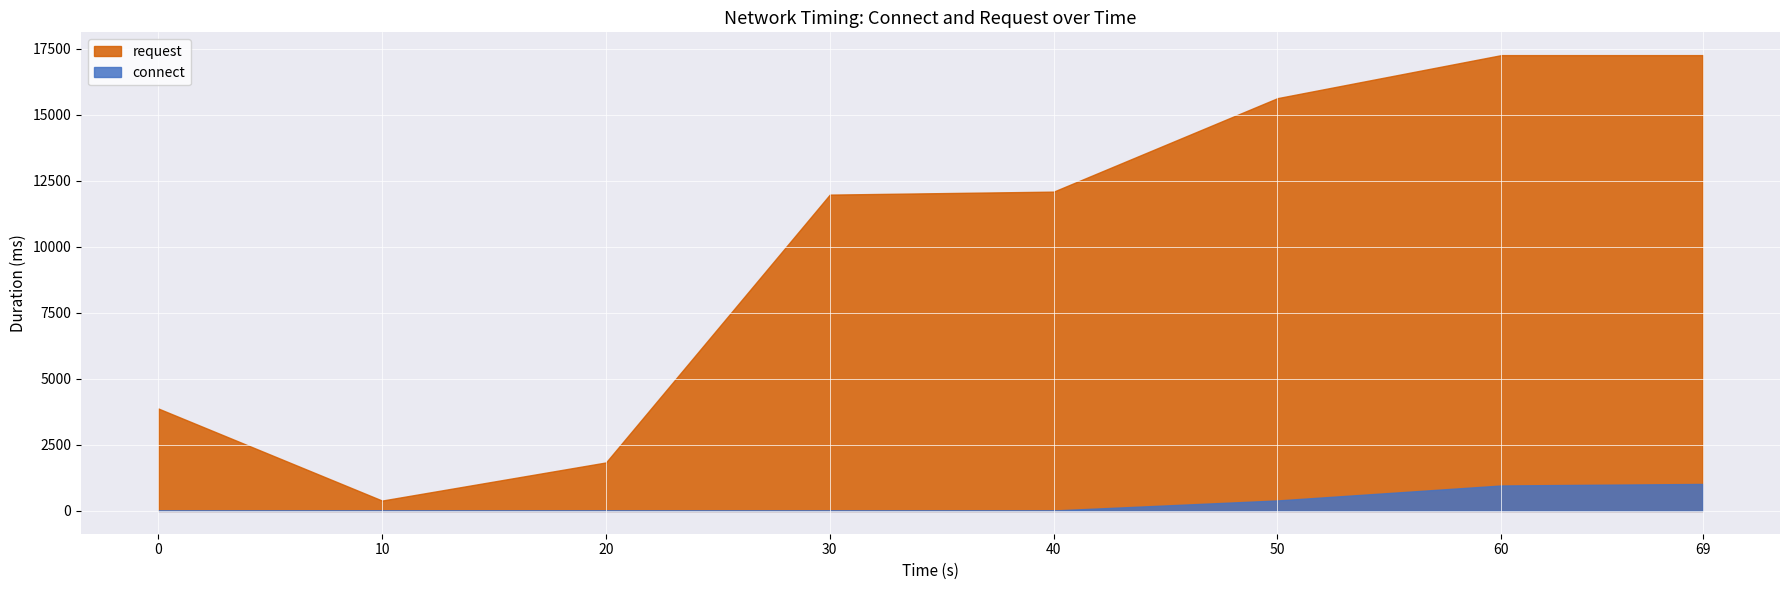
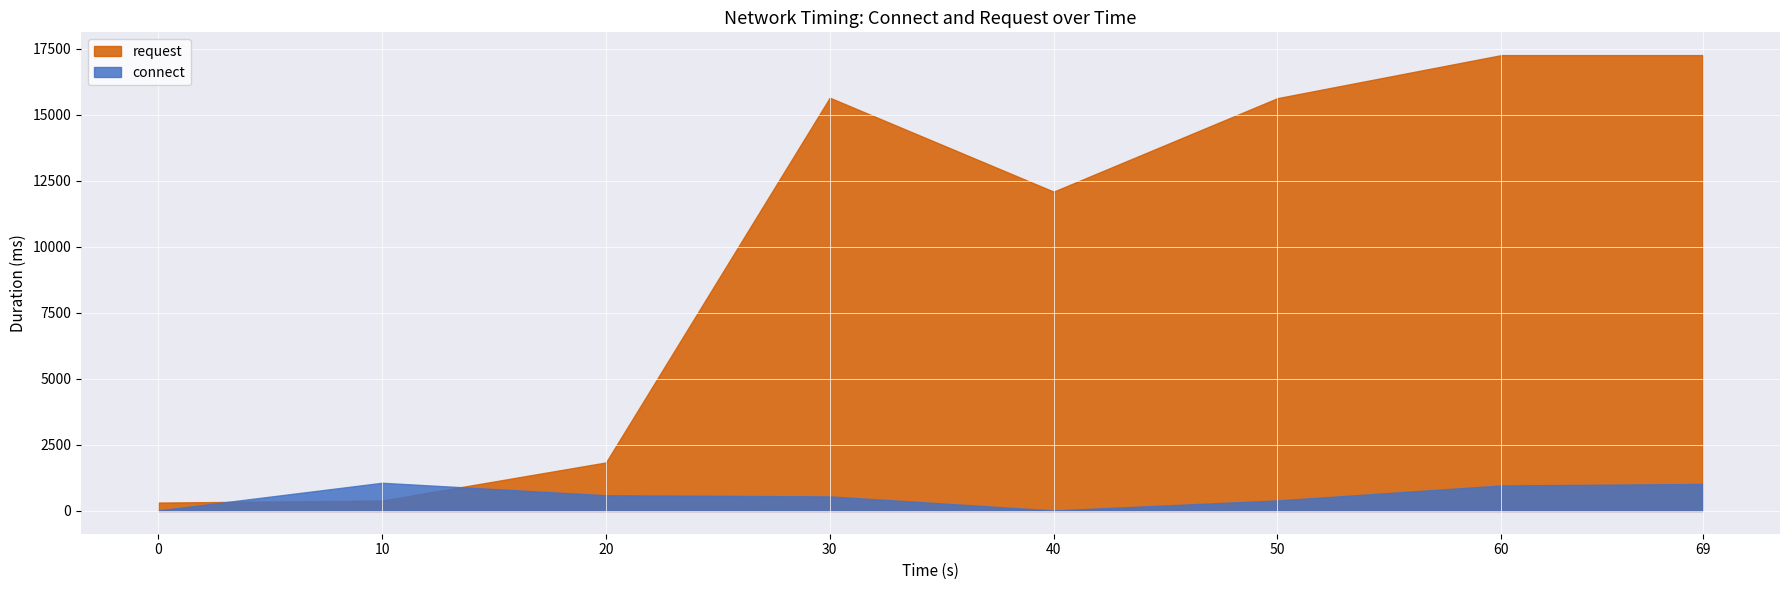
  {
    "request": {
-     "0": 3900,
+     "0": 300,
      "10": 400,
      "20": 1800,
-     "30": 12000,
+     "30": 15600,
      "40": 12100,
      "50": 15600,
      "60": 17300,
      "69": 17300
    },
    "connect": {
-     "10": 0,
-     "20": 0,
-     "30": 0,
+     "10": 1100,
+     "20": 600,
+     "30": 500,
      "50": 400,
      "60": 1000,
      "69": 1000
    }
  }
